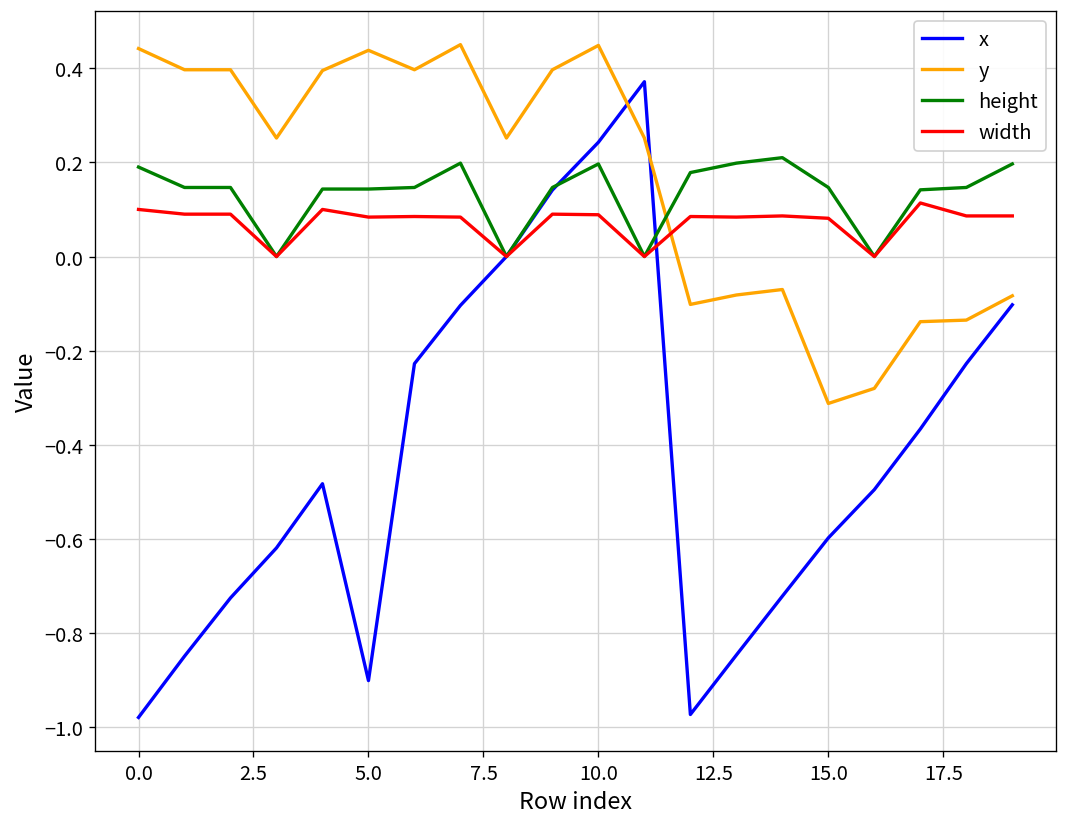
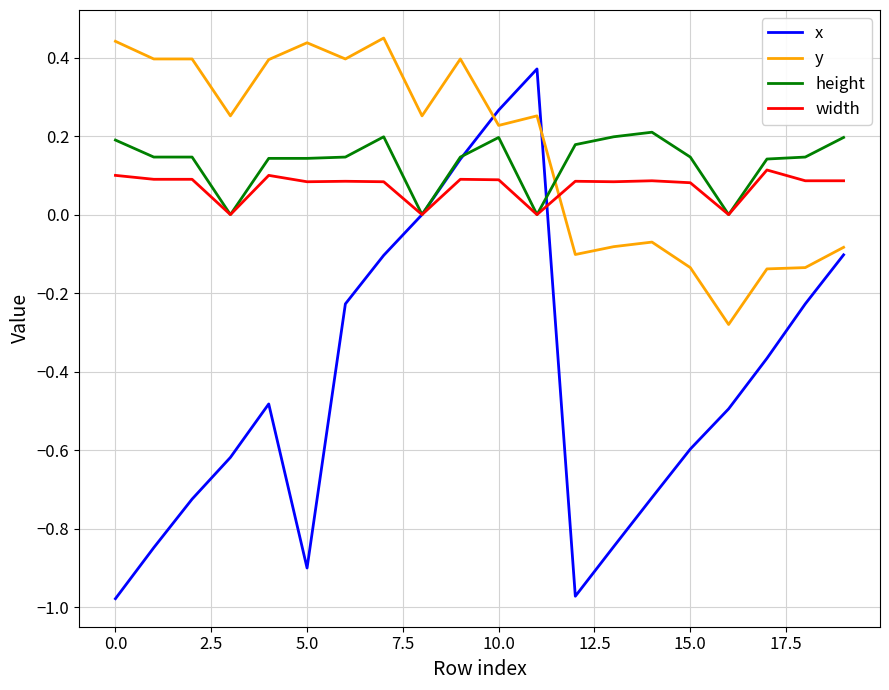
  {
    "x": {
      "0.0": -0.98,
      "5.0": -0.90,
-     "10.0": 0.24,
+     "10.0": 0.27,
      "15.0": -0.60
    },
    "y": {
      "0.0": 0.44,
      "5.0": 0.44,
-     "10.0": 0.45,
-     "15.0": -0.31
+     "10.0": 0.23,
+     "15.0": -0.14
    },
    "height": {
      "0.0": 0.19,
      "5.0": 0.14,
      "10.0": 0.20,
      "15.0": 0.15
    },
    "width": {
      "0.0": 0.10,
      "5.0": 0.08,
      "10.0": 0.09,
      "15.0": 0.08
    }
  }
